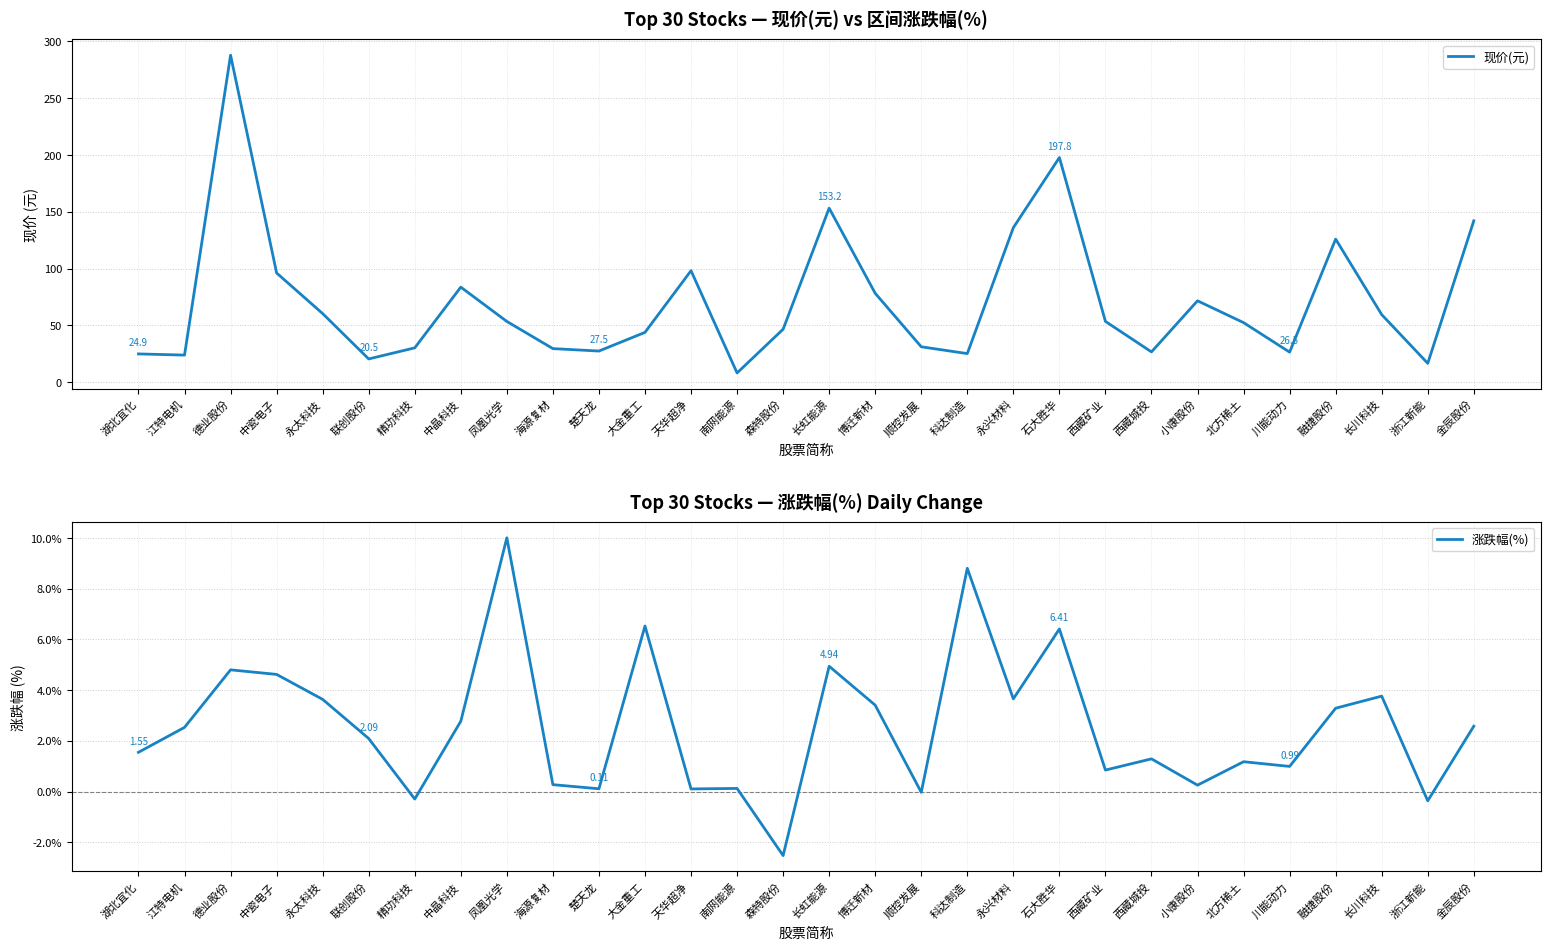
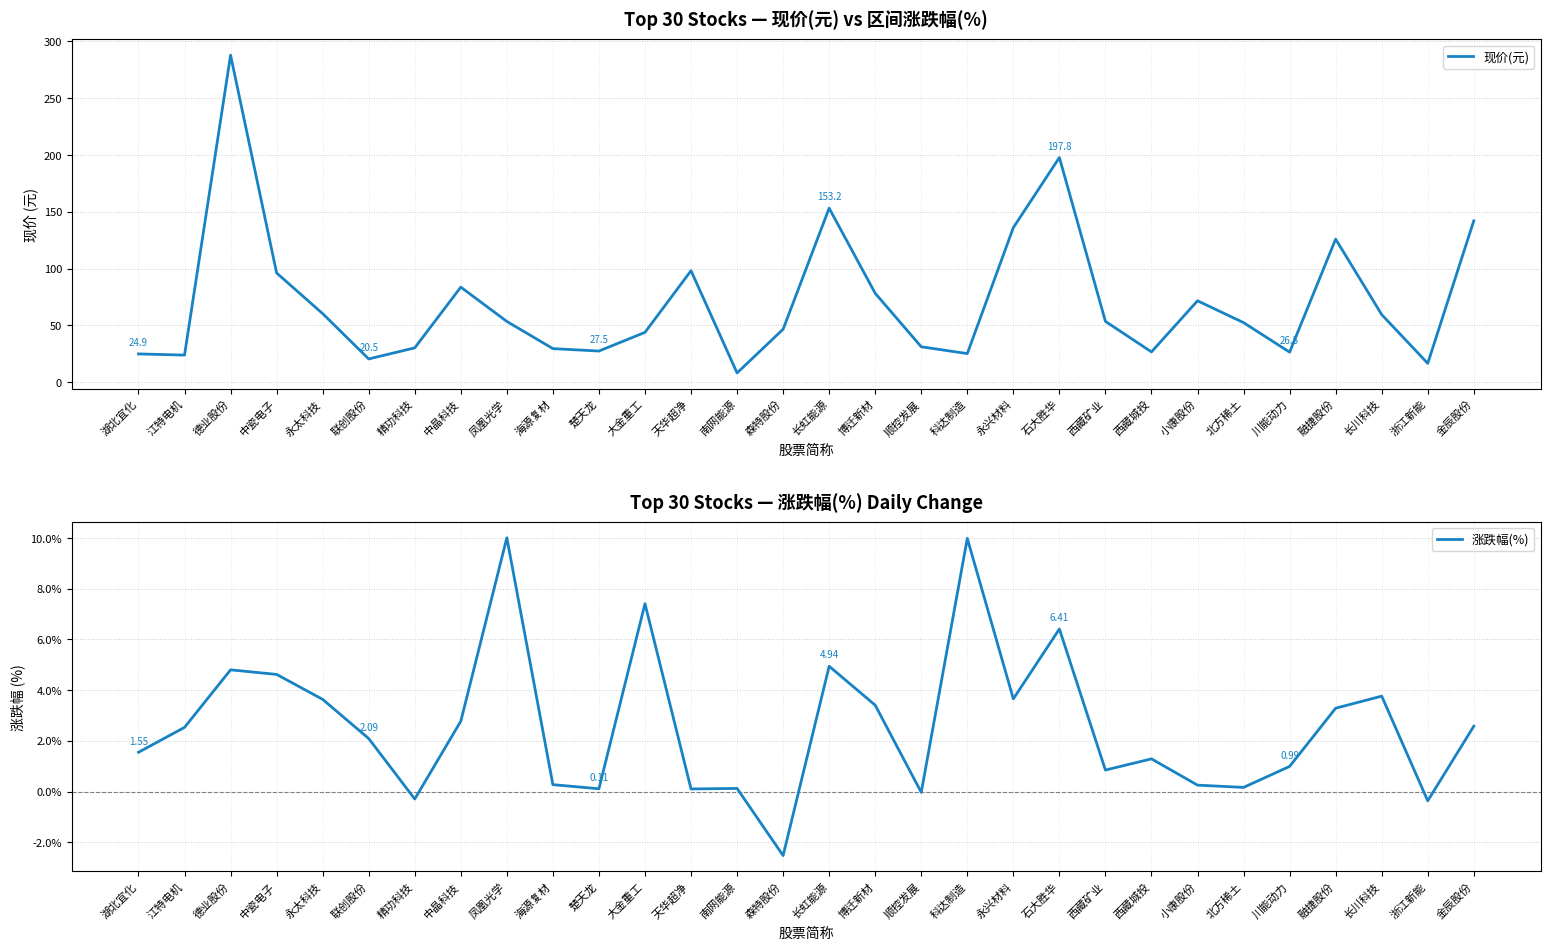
  {
    "Top 30 Stocks — 现价(元) vs 区间涨跌幅(%)": {
      "湖北宜化": "24.9",
      "联创股份": "20.5",
      "楚天龙": "27.5",
      "长虹能源": "153.2",
      "石大胜华": "197.8",
      "川能动力": "26.5"
    },
    "Top 30 Stocks — 涨跌幅(%) Daily Change": {
      "江特电机": "2.5%",
      "德业股份": "4.8%",
      "中瓷电子": "4.6%",
      "永太科技": "3.6%",
      "精功科技": "-0.3%",
      "中晶科技": "2.8%",
      "凤凰光学": "10.0%",
      "海源复材": "0.3%",
-     "大金重工": "6.5%",
+     "大金重工": "7.4%",
      "天华超净": "0.1%",
      "南网能源": "0.1%",
      "森特股份": "-2.5%",
      "博迁新材": "3.4%",
      "顺控发展": "0.0%",
-     "科达制造": "8.8%",
+     "科达制造": "10.0%",
      "永兴材料": "3.7%",
      "西藏矿业": "0.8%",
      "西藏城投": "1.3%",
      "小康股份": "0.3%",
-     "北方稀土": "1.2%",
+     "北方稀土": "0.2%",
      "融捷股份": "3.3%",
      "长川科技": "3.8%",
      "浙江新能": "-0.4%",
      "金辰股份": "2.6%"
    }
  }
